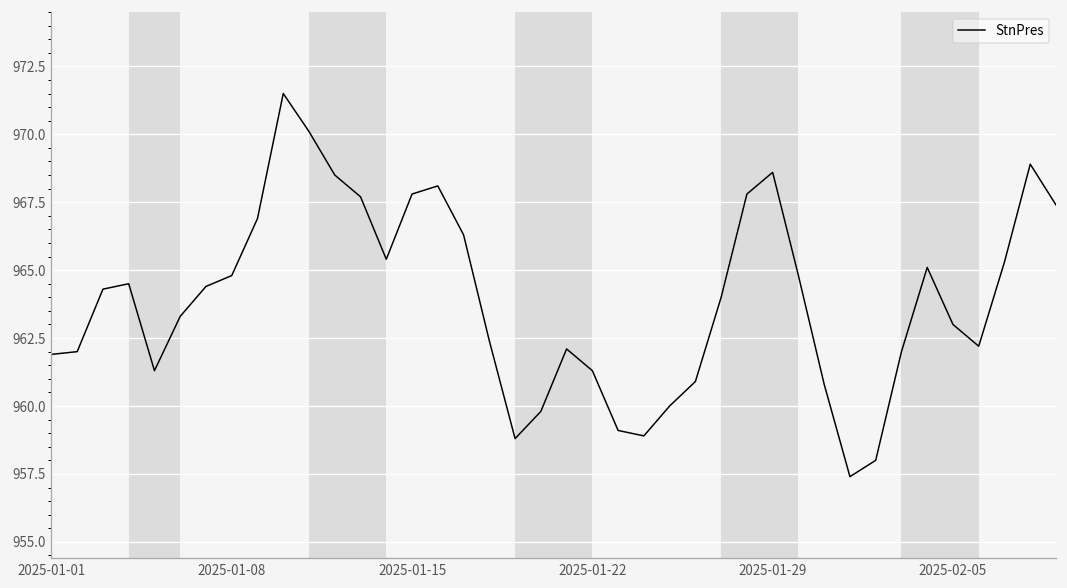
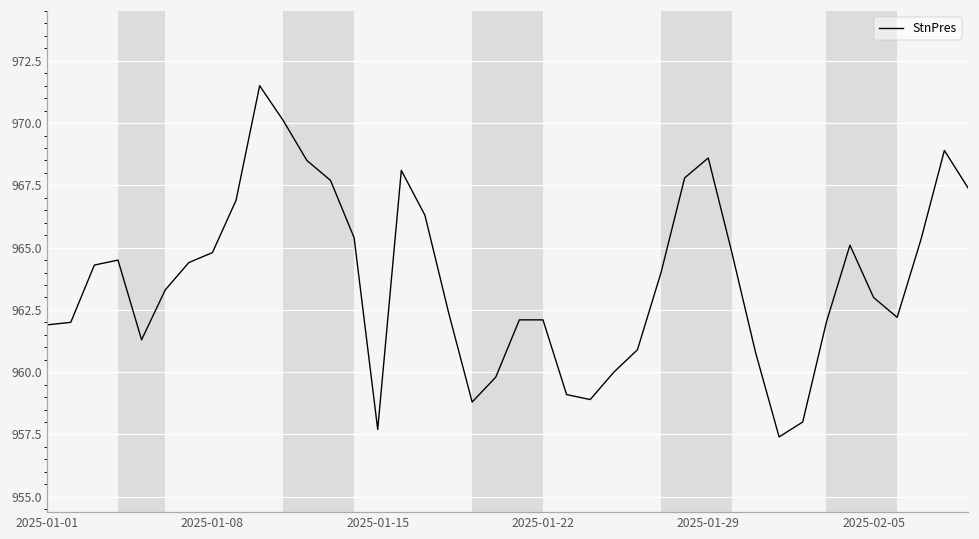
  {
    "2025-01-01": 961.9,
    "2025-01-08": 964.8,
-   "2025-01-15": 967.8,
-   "2025-01-22": 961.3,
+   "2025-01-15": 957.7,
+   "2025-01-22": 962.1,
    "2025-01-29": 968.6,
    "2025-02-05": 963.0
  }
